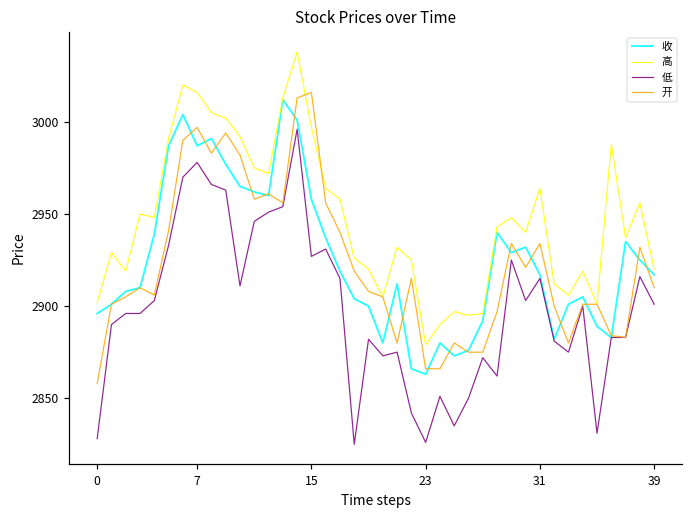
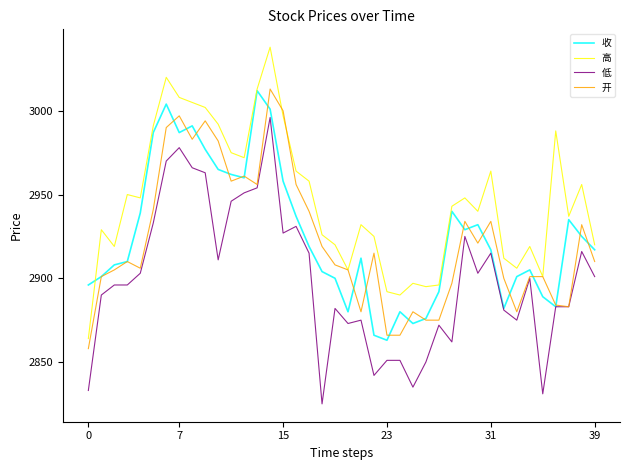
  {
    "收": {
      "0": 2896,
      "7": 2987,
      "15": 2958,
      "23": 2863,
      "31": 2917,
      "39": 2917
    },
    "高": {
-     "0": 2902,
-     "7": 3016,
+     "0": 2864,
+     "7": 3008,
      "15": 2997,
-     "23": 2879,
+     "23": 2892,
      "31": 2964,
      "39": 2920
    },
    "低": {
-     "0": 2828,
+     "0": 2833,
      "7": 2978,
      "15": 2927,
-     "23": 2826,
+     "23": 2851,
      "31": 2915,
      "39": 2901
    },
    "开": {
      "0": 2858,
      "7": 2997,
-     "15": 3016,
+     "15": 3000,
      "23": 2866,
      "31": 2934,
      "39": 2910
    }
  }
